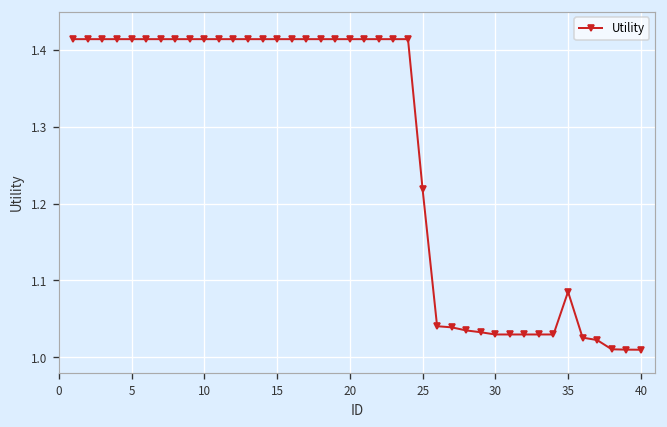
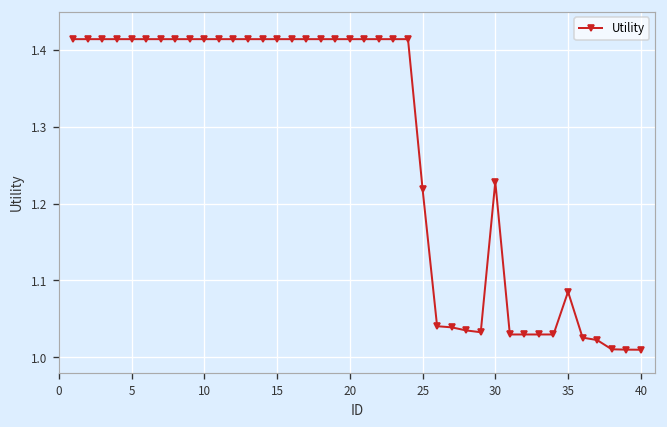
  {
    "5": 1.41,
    "10": 1.41,
    "15": 1.41,
    "20": 1.41,
    "25": 1.22,
-   "30": 1.03,
+   "30": 1.23,
    "35": 1.09,
    "40": 1.01
  }
